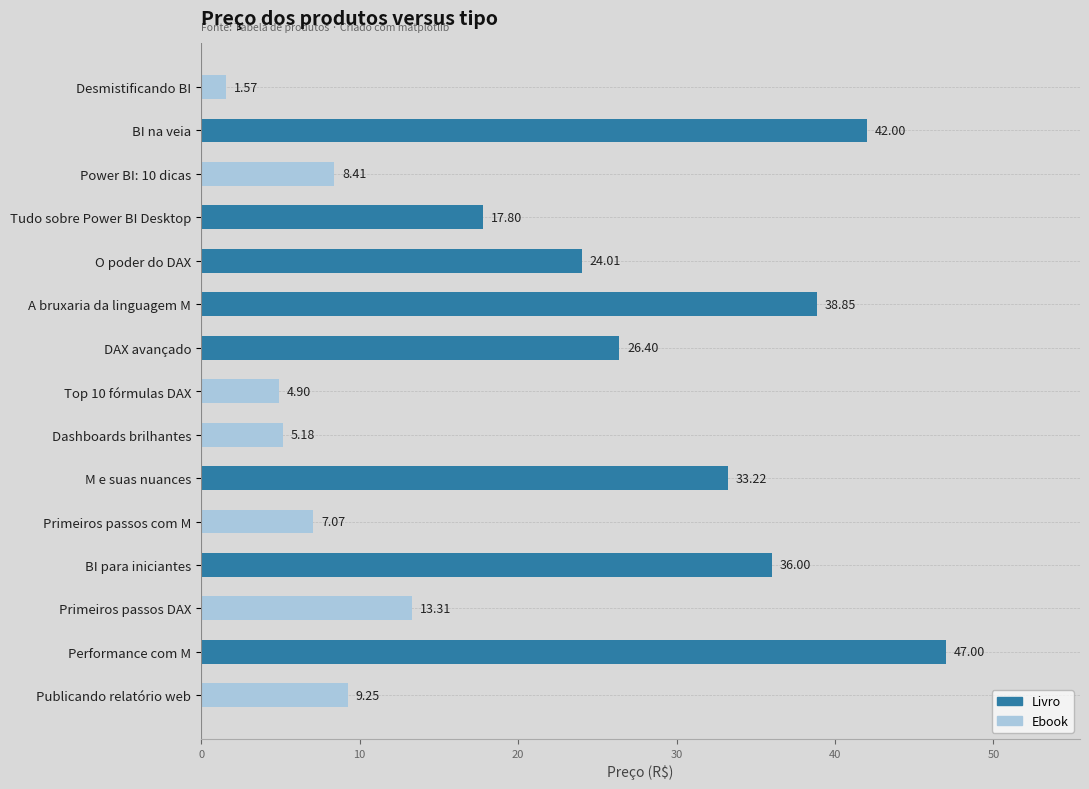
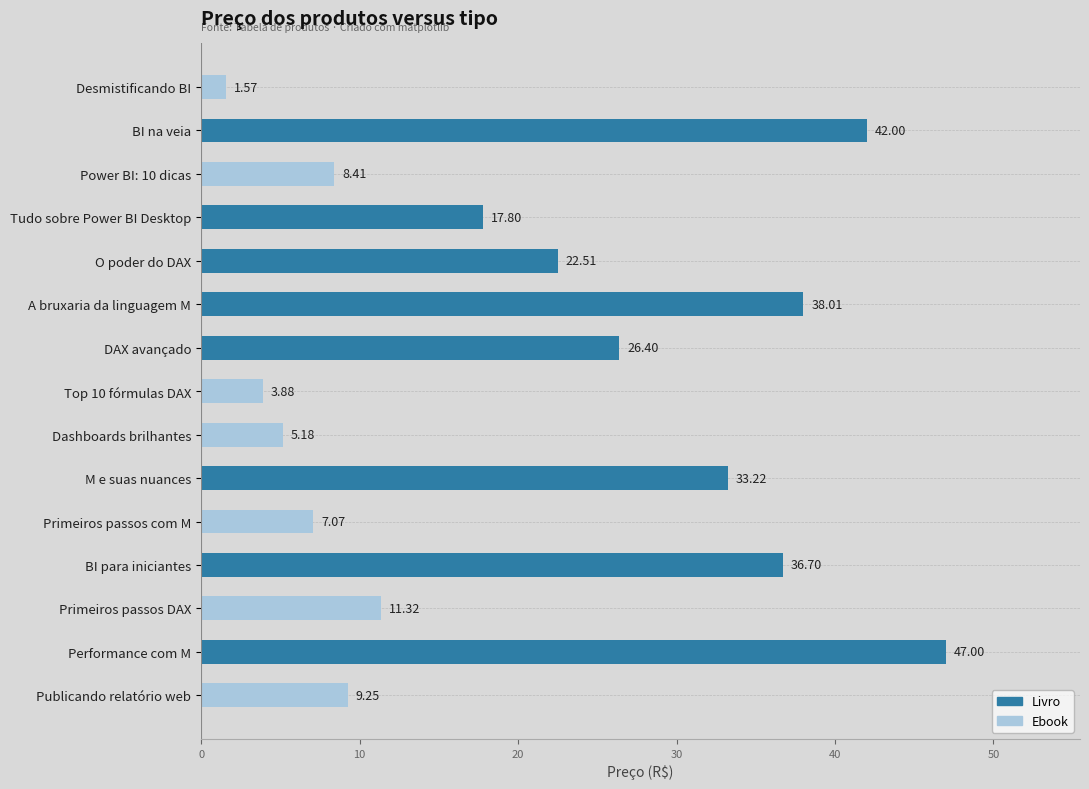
  {
    "Desmistificando BI": 1.57,
    "BI na veia": 42.00,
    "Power BI: 10 dicas": 8.41,
    "Tudo sobre Power BI Desktop": 17.80,
-   "O poder do DAX": 24.01,
-   "A bruxaria da linguagem M": 38.85,
+   "O poder do DAX": 22.51,
+   "A bruxaria da linguagem M": 38.01,
    "DAX avançado": 26.40,
-   "Top 10 fórmulas DAX": 4.90,
+   "Top 10 fórmulas DAX": 3.88,
    "Dashboards brilhantes": 5.18,
    "M e suas nuances": 33.22,
    "Primeiros passos com M": 7.07,
-   "BI para iniciantes": 36.00,
-   "Primeiros passos DAX": 13.31,
+   "BI para iniciantes": 36.70,
+   "Primeiros passos DAX": 11.32,
    "Performance com M": 47.00,
    "Publicando relatório web": 9.25
  }
